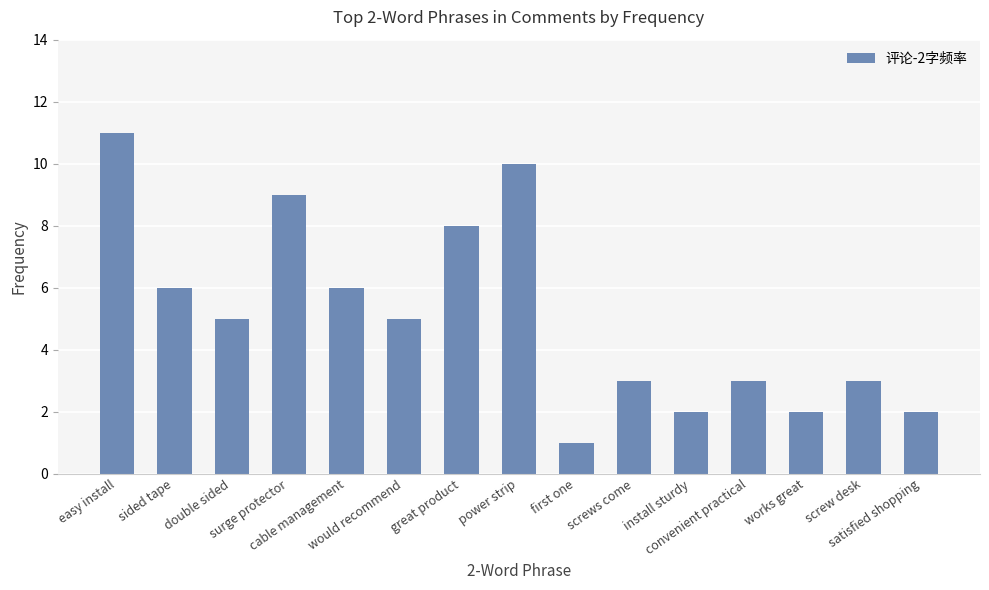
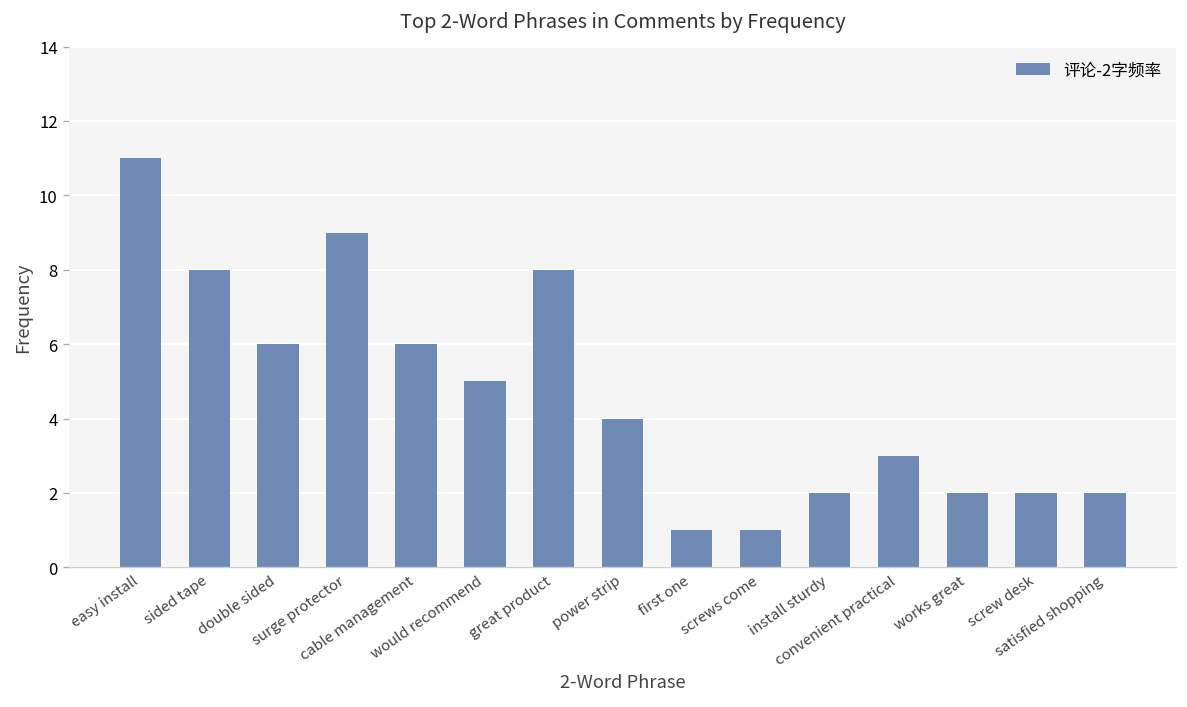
  {
    "easy install": 11,
-   "sided tape": 6,
-   "double sided": 5,
+   "sided tape": 8,
+   "double sided": 6,
    "surge protector": 9,
    "cable management": 6,
    "would recommend": 5,
    "great product": 8,
-   "power strip": 10,
+   "power strip": 4,
    "first one": 1,
-   "screws come": 3,
+   "screws come": 1,
    "install sturdy": 2,
    "convenient practical": 3,
    "works great": 2,
-   "screw desk": 3,
+   "screw desk": 2,
    "satisfied shopping": 2
  }
